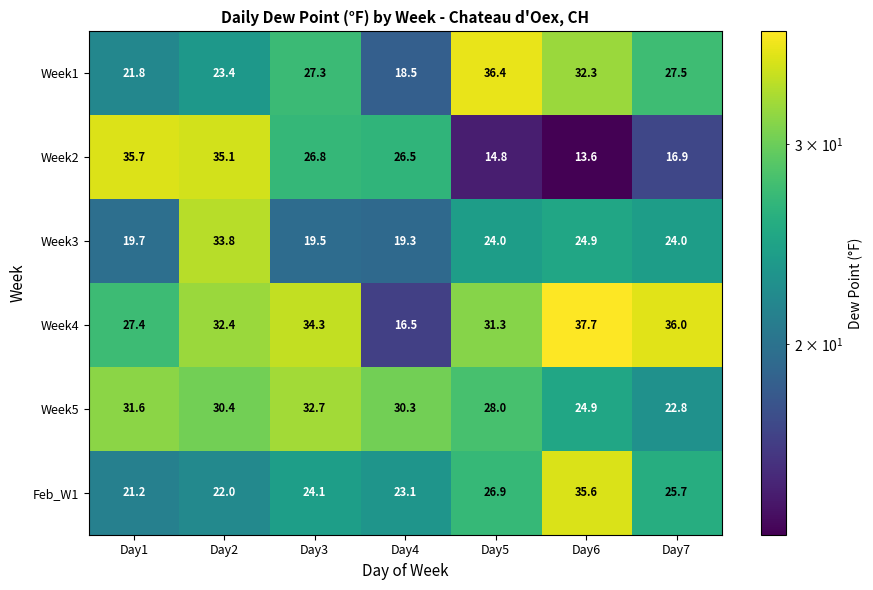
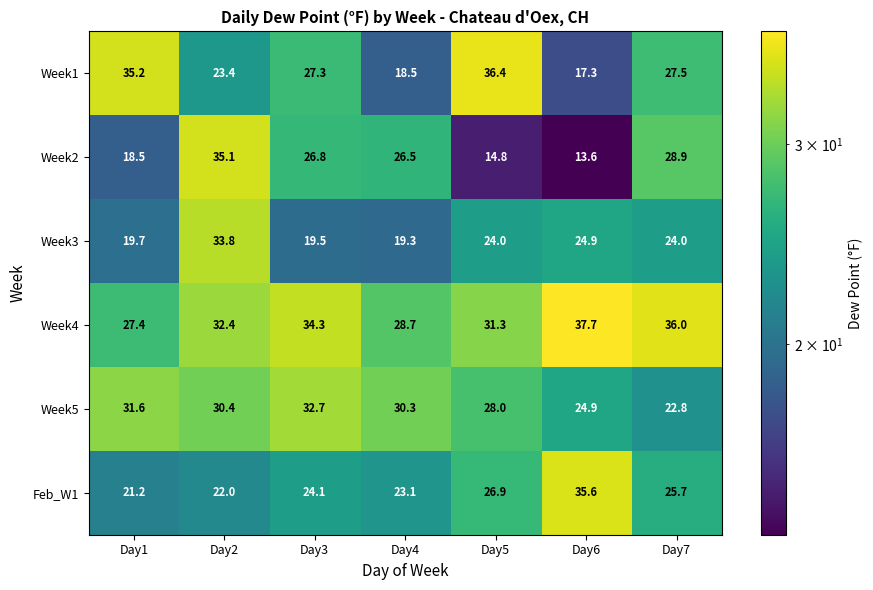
  {
    "Week1": {
-     "Day1": 21.8,
+     "Day1": 35.2,
      "Day2": 23.4,
      "Day3": 27.3,
      "Day4": 18.5,
      "Day5": 36.4,
-     "Day6": 32.3,
+     "Day6": 17.3,
      "Day7": 27.5
    },
    "Week2": {
-     "Day1": 35.7,
+     "Day1": 18.5,
      "Day2": 35.1,
      "Day3": 26.8,
      "Day4": 26.5,
      "Day5": 14.8,
      "Day6": 13.6,
-     "Day7": 16.9
+     "Day7": 28.9
    },
    "Week3": {
      "Day1": 19.7,
      "Day2": 33.8,
      "Day3": 19.5,
      "Day4": 19.3,
      "Day5": 24.0,
      "Day6": 24.9,
      "Day7": 24.0
    },
    "Week4": {
      "Day1": 27.4,
      "Day2": 32.4,
      "Day3": 34.3,
-     "Day4": 16.5,
+     "Day4": 28.7,
      "Day5": 31.3,
      "Day6": 37.7,
      "Day7": 36.0
    },
    "Week5": {
      "Day1": 31.6,
      "Day2": 30.4,
      "Day3": 32.7,
      "Day4": 30.3,
      "Day5": 28.0,
      "Day6": 24.9,
      "Day7": 22.8
    },
    "Feb_W1": {
      "Day1": 21.2,
      "Day2": 22.0,
      "Day3": 24.1,
      "Day4": 23.1,
      "Day5": 26.9,
      "Day6": 35.6,
      "Day7": 25.7
    }
  }
